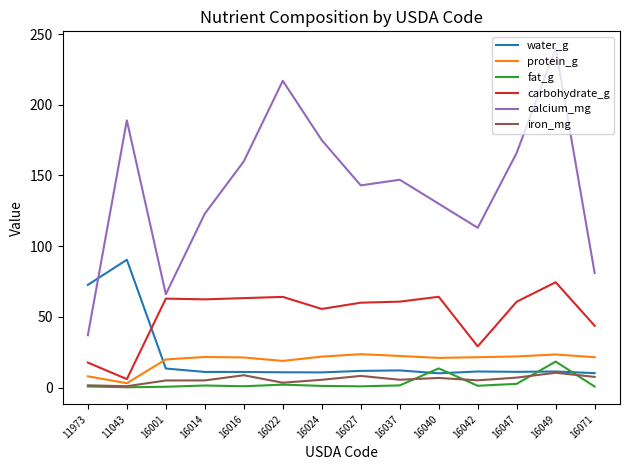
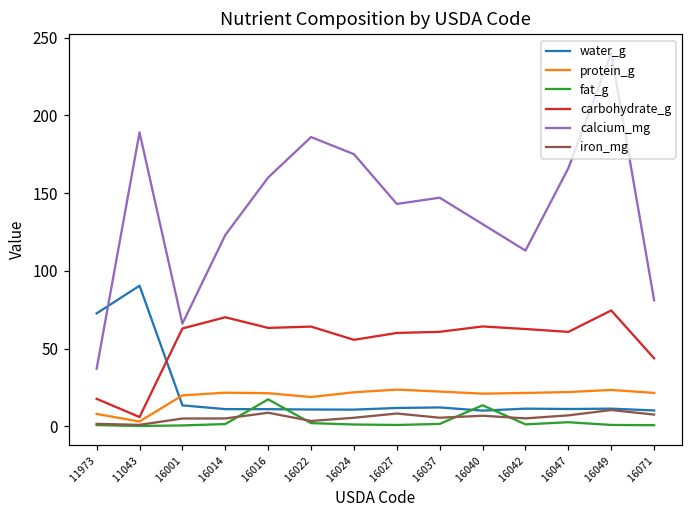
  {
    "water_g": {
      "11973": 73,
      "11043": 90,
      "16001": 13,
      "16014": 11,
      "16016": 11,
      "16022": 11,
      "16024": 11,
      "16027": 12,
      "16037": 12,
      "16040": 10,
      "16042": 11,
      "16047": 11,
      "16071": 10
    },
    "protein_g": {
      "11973": 8,
      "11043": 3,
      "16001": 20,
      "16014": 22,
      "16016": 21,
      "16022": 19,
      "16024": 22,
      "16027": 24,
      "16037": 22,
      "16040": 21,
      "16042": 21,
      "16047": 22,
      "16049": 23,
      "16071": 21
    },
    "fat_g": {
      "16001": 1,
      "16014": 1,
-     "16016": 1,
+     "16016": 17,
      "16024": 1,
      "16027": 1,
      "16037": 2,
      "16040": 14,
      "16042": 1,
      "16047": 3,
-     "16049": 18,
+     "16049": 1,
      "16071": 1
    },
    "carbohydrate_g": {
      "11973": 18,
      "11043": 6,
      "16001": 63,
-     "16014": 62,
+     "16014": 70,
      "16016": 63,
      "16022": 64,
      "16024": 56,
      "16027": 60,
      "16037": 61,
      "16040": 64,
-     "16042": 29,
+     "16042": 63,
      "16047": 61,
      "16049": 74,
      "16071": 44
    },
    "calcium_mg": {
      "11973": 37,
      "11043": 189,
      "16001": 66,
      "16014": 123,
      "16016": 160,
-     "16022": 217,
+     "16022": 186,
      "16024": 175,
      "16027": 143,
      "16037": 147,
      "16040": 130,
      "16042": 113,
      "16047": 166,
      "16071": 81
    },
    "iron_mg": {
      "16001": 5,
      "16014": 5,
      "16016": 9,
      "16024": 5,
      "16027": 8,
      "16037": 5,
      "16040": 7,
      "16042": 5,
      "16047": 7,
      "16071": 8
    }
  }
